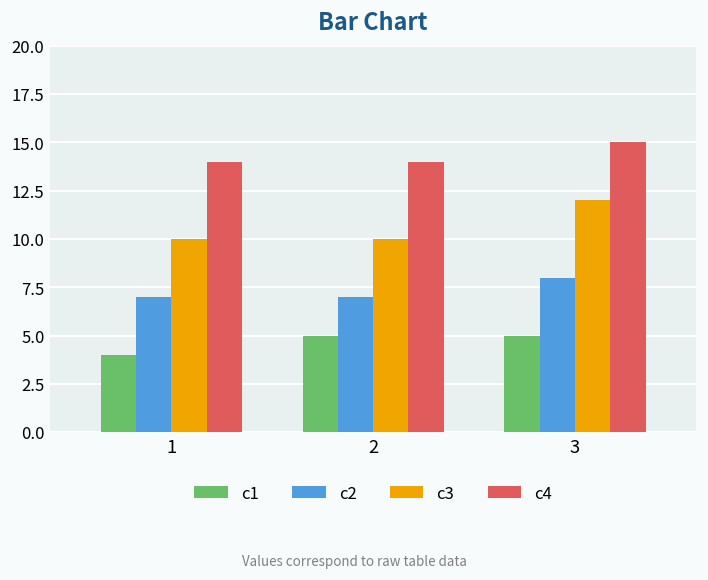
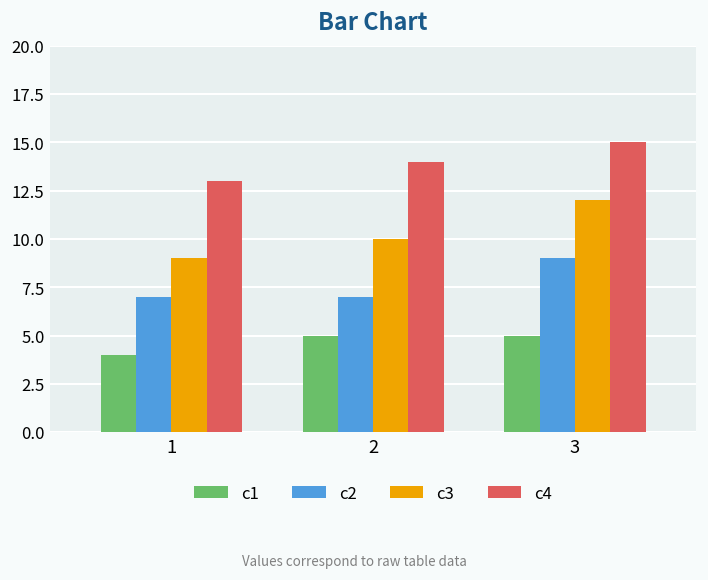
  {
    "c1": {
      "1": 4,
      "2": 5,
      "3": 5
    },
    "c2": {
      "1": 7,
      "2": 7,
-     "3": 8
+     "3": 9
    },
    "c3": {
-     "1": 10,
+     "1": 9,
      "2": 10,
      "3": 12
    },
    "c4": {
-     "1": 14,
+     "1": 13,
      "2": 14,
      "3": 15
    }
  }
